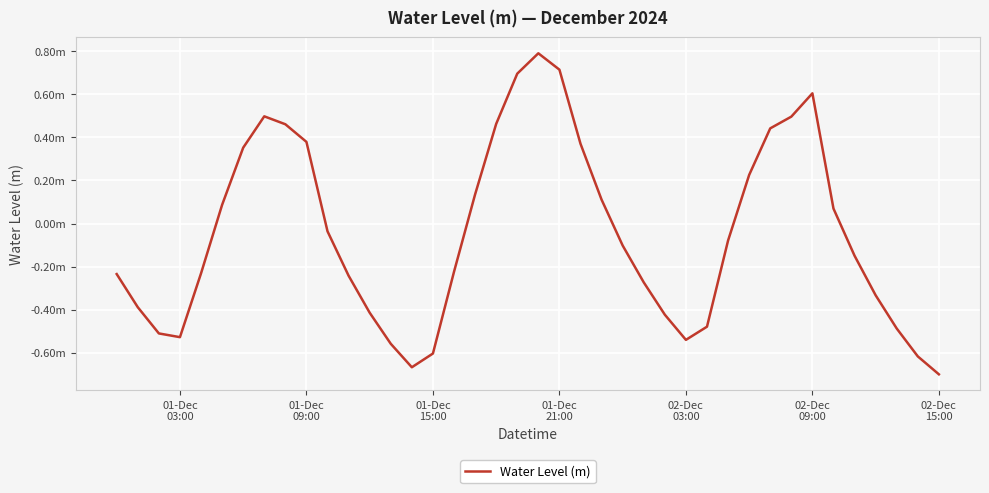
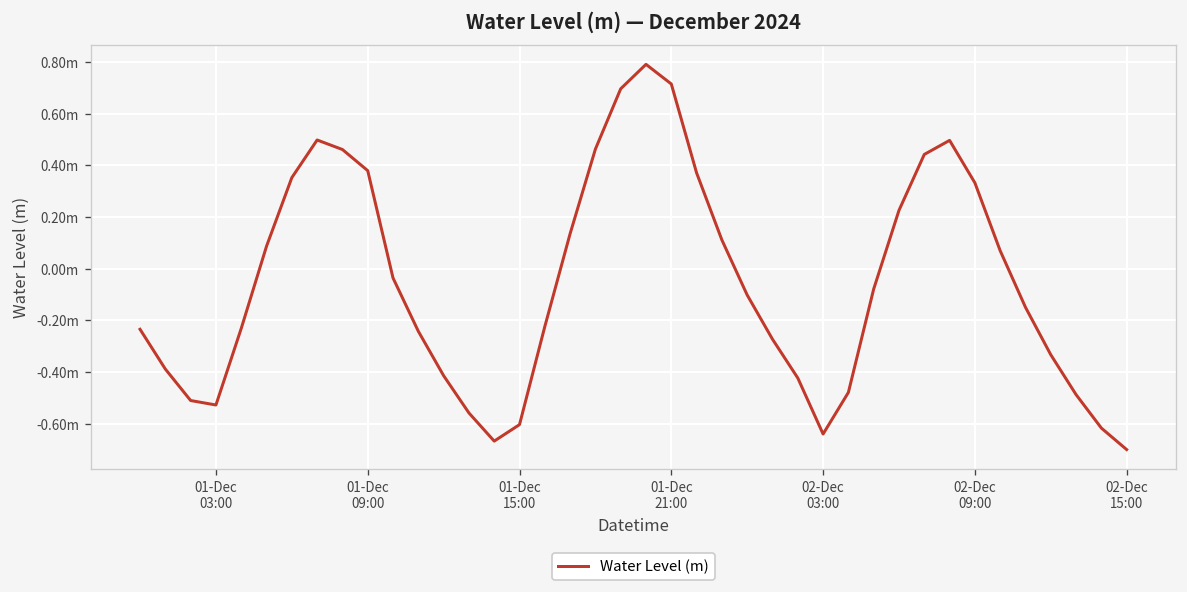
  {
    "01-Dec 03:00": "-0.53m",
    "01-Dec 09:00": "0.38m",
    "01-Dec 15:00": "-0.60m",
    "01-Dec 21:00": "0.71m",
-   "02-Dec 03:00": "-0.54m",
-   "02-Dec 09:00": "0.60m",
+   "02-Dec 03:00": "-0.64m",
+   "02-Dec 09:00": "0.33m",
    "02-Dec 15:00": "-0.70m"
  }
